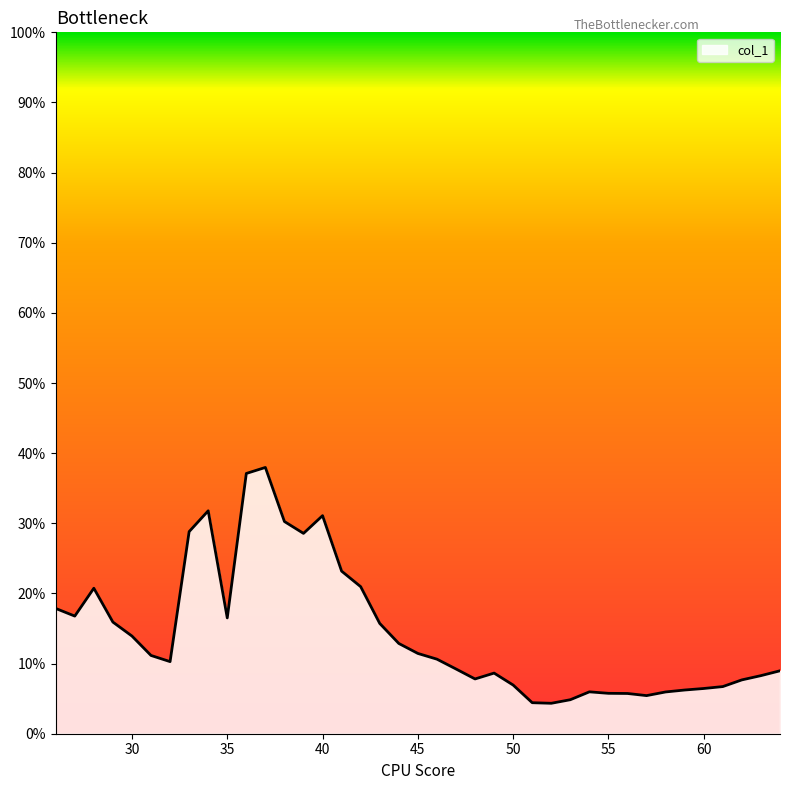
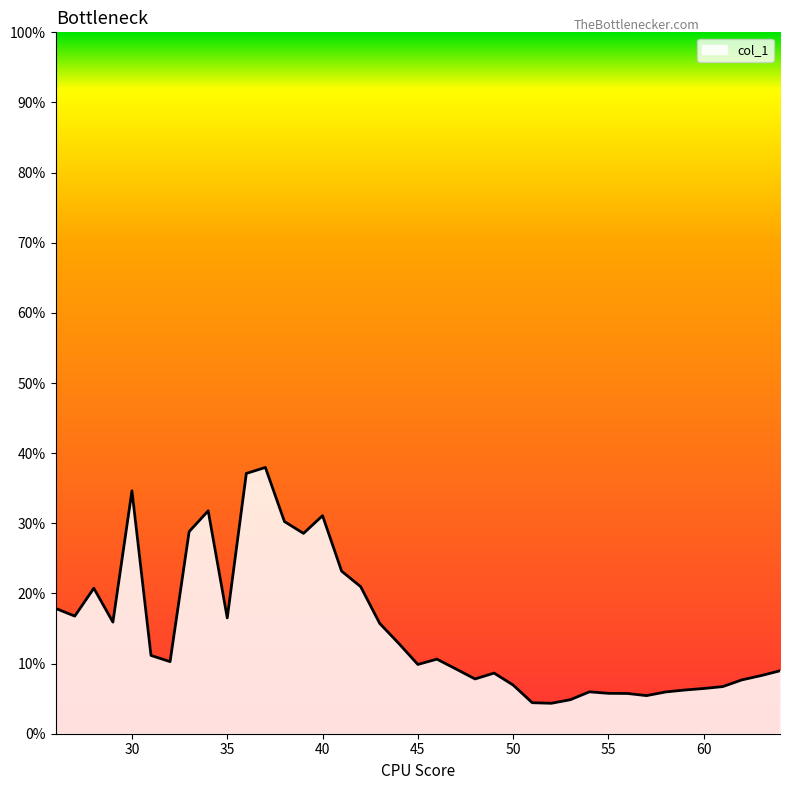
  {
-   "30": "14%",
+   "30": "35%",
    "35": "17%",
    "40": "31%",
-   "45": "11%",
+   "45": "10%",
    "50": "7%",
    "55": "6%",
    "60": "6%"
  }
